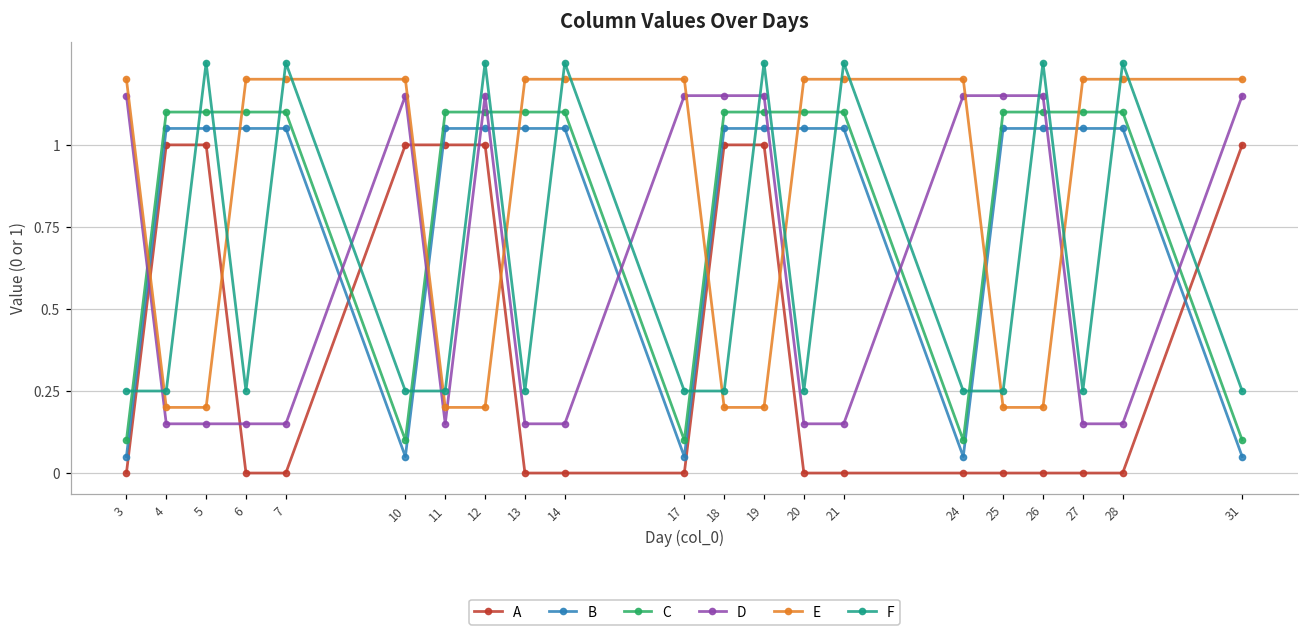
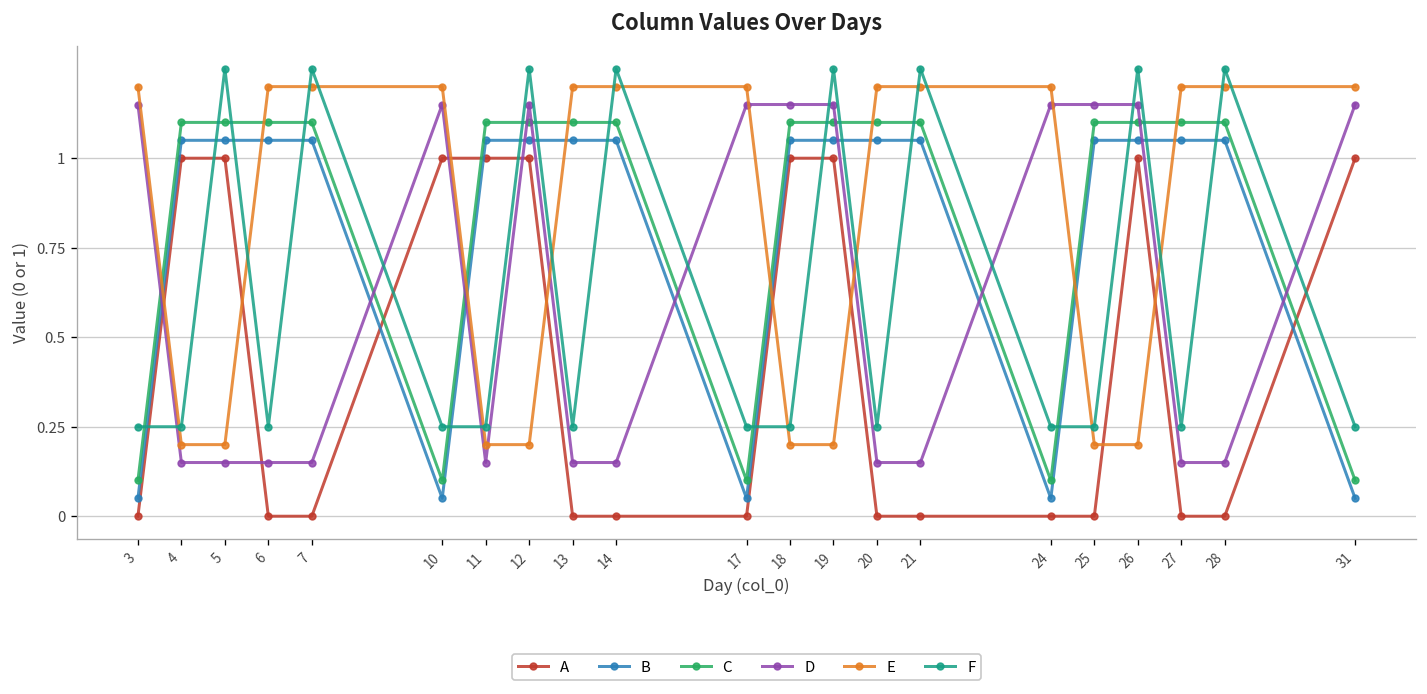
  {
    "A": {
      "3": 0,
      "4": 1,
      "5": 1,
      "6": 0,
      "7": 0,
      "10": 1,
      "11": 1,
      "12": 1,
      "13": 0,
      "14": 0,
      "17": 0,
      "18": 1,
      "19": 1,
      "20": 0,
      "21": 0,
      "24": 0,
      "25": 0,
-     "26": 0,
+     "26": 1,
      "27": 0,
      "28": 0,
      "31": 1
    },
    "B": {
      "3": 0.05,
      "4": 1.05,
      "5": 1.05,
      "6": 1.05,
      "7": 1.05,
      "10": 0.05,
      "11": 1.05,
      "12": 1.05,
      "13": 1.05,
      "14": 1.05,
      "17": 0.05,
      "18": 1.05,
      "19": 1.05,
      "20": 1.05,
      "21": 1.05,
      "24": 0.05,
      "25": 1.05,
      "26": 1.05,
      "27": 1.05,
      "28": 1.05,
      "31": 0.05
    },
    "D": {
      "3": 1.15,
      "4": 0.15,
      "5": 0.15,
      "6": 0.15,
      "7": 0.15,
      "10": 1.15,
      "11": 0.15,
      "12": 1.15,
      "13": 0.15,
      "14": 0.15,
      "17": 1.15,
      "18": 1.15,
      "19": 1.15,
      "20": 0.15,
      "21": 0.15,
      "24": 1.15,
      "25": 1.15,
      "26": 1.15,
      "27": 0.15,
      "28": 0.15,
      "31": 1.15
    },
    "E": {
      "3": 1.20,
      "4": 0.20,
      "5": 0.20,
      "6": 1.20,
      "7": 1.20,
      "10": 1.20,
      "11": 0.20,
      "12": 0.20,
      "13": 1.20,
      "14": 1.20,
      "17": 1.20,
      "18": 0.20,
      "19": 0.20,
      "20": 1.20,
      "21": 1.20,
      "24": 1.20,
      "25": 0.20,
      "26": 0.20,
      "27": 1.20,
      "28": 1.20,
      "31": 1.20
    }
  }
